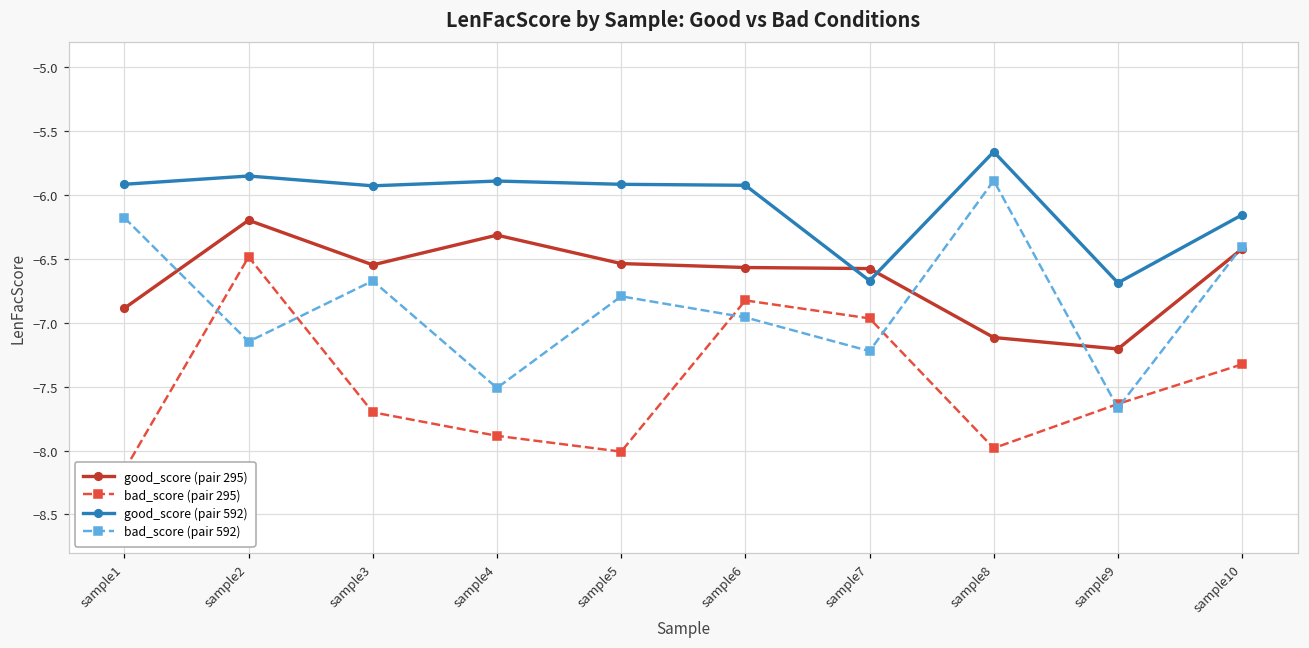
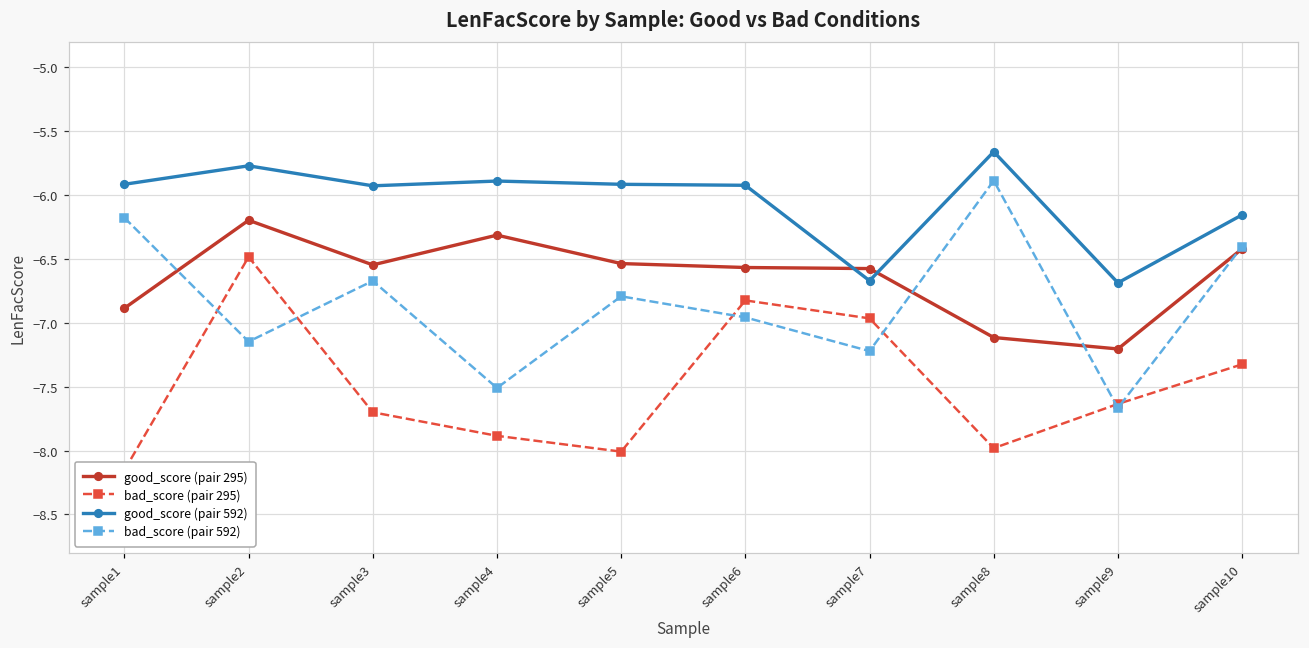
  {
    "good_score (pair 592)": {
      "sample1": -5.92,
-     "sample2": -5.85,
+     "sample2": -5.77,
      "sample3": -5.93,
      "sample4": -5.89,
      "sample5": -5.92,
      "sample6": -5.92,
      "sample7": -6.67,
      "sample8": -5.66,
      "sample9": -6.69,
      "sample10": -6.15
    },
    "bad_score (pair 592)": {
      "sample1": -6.18,
      "sample2": -7.15,
      "sample3": -6.67,
      "sample4": -7.51,
      "sample5": -6.79,
      "sample6": -6.96,
      "sample7": -7.22,
      "sample8": -5.89,
      "sample9": -7.67
    }
  }
